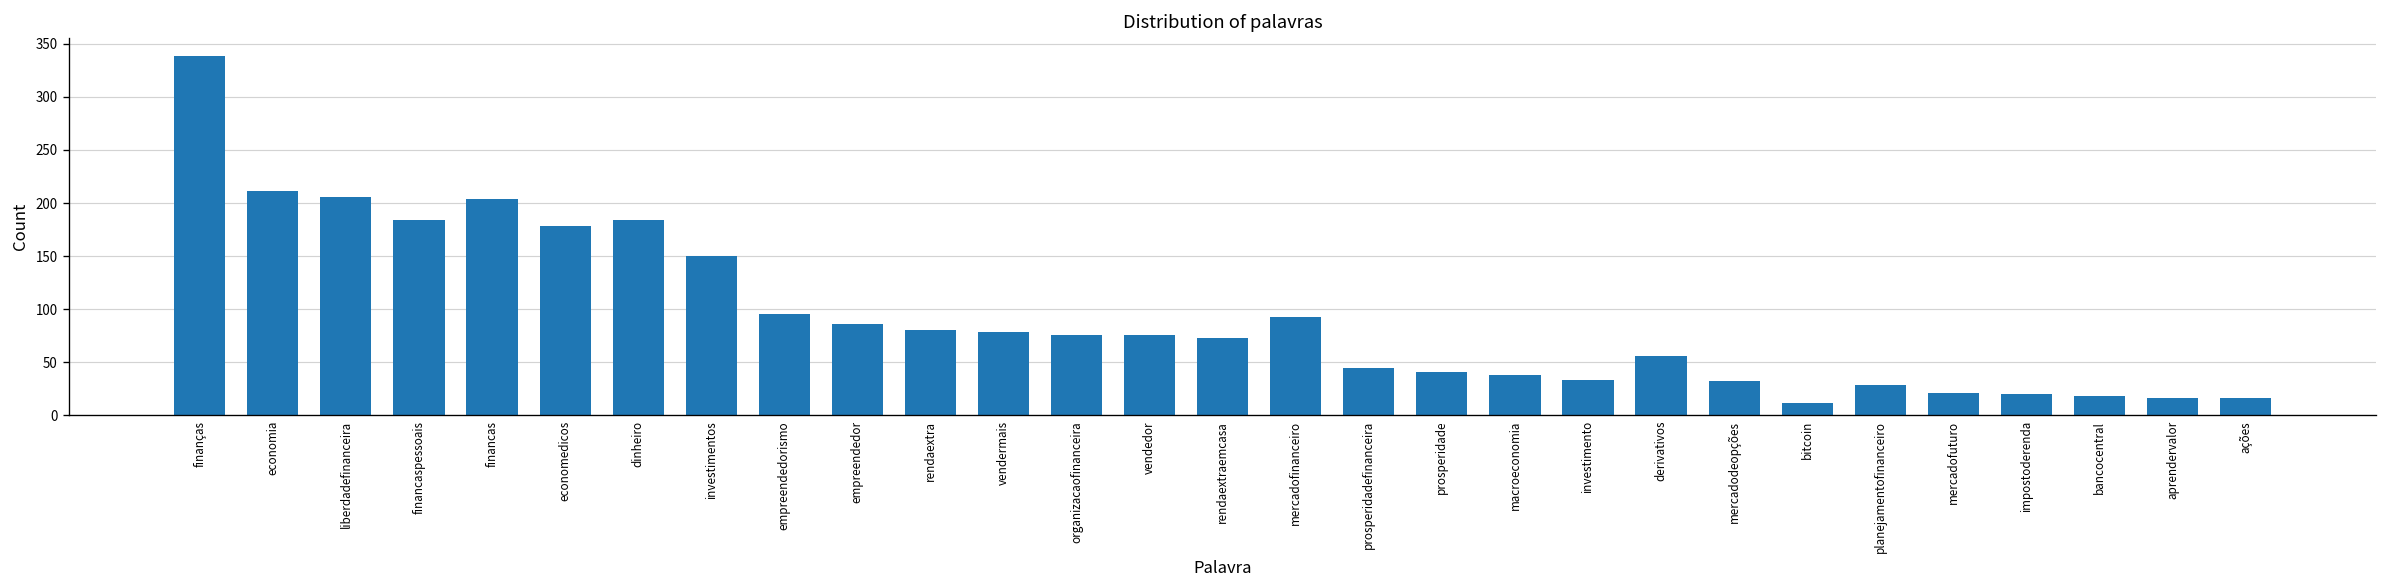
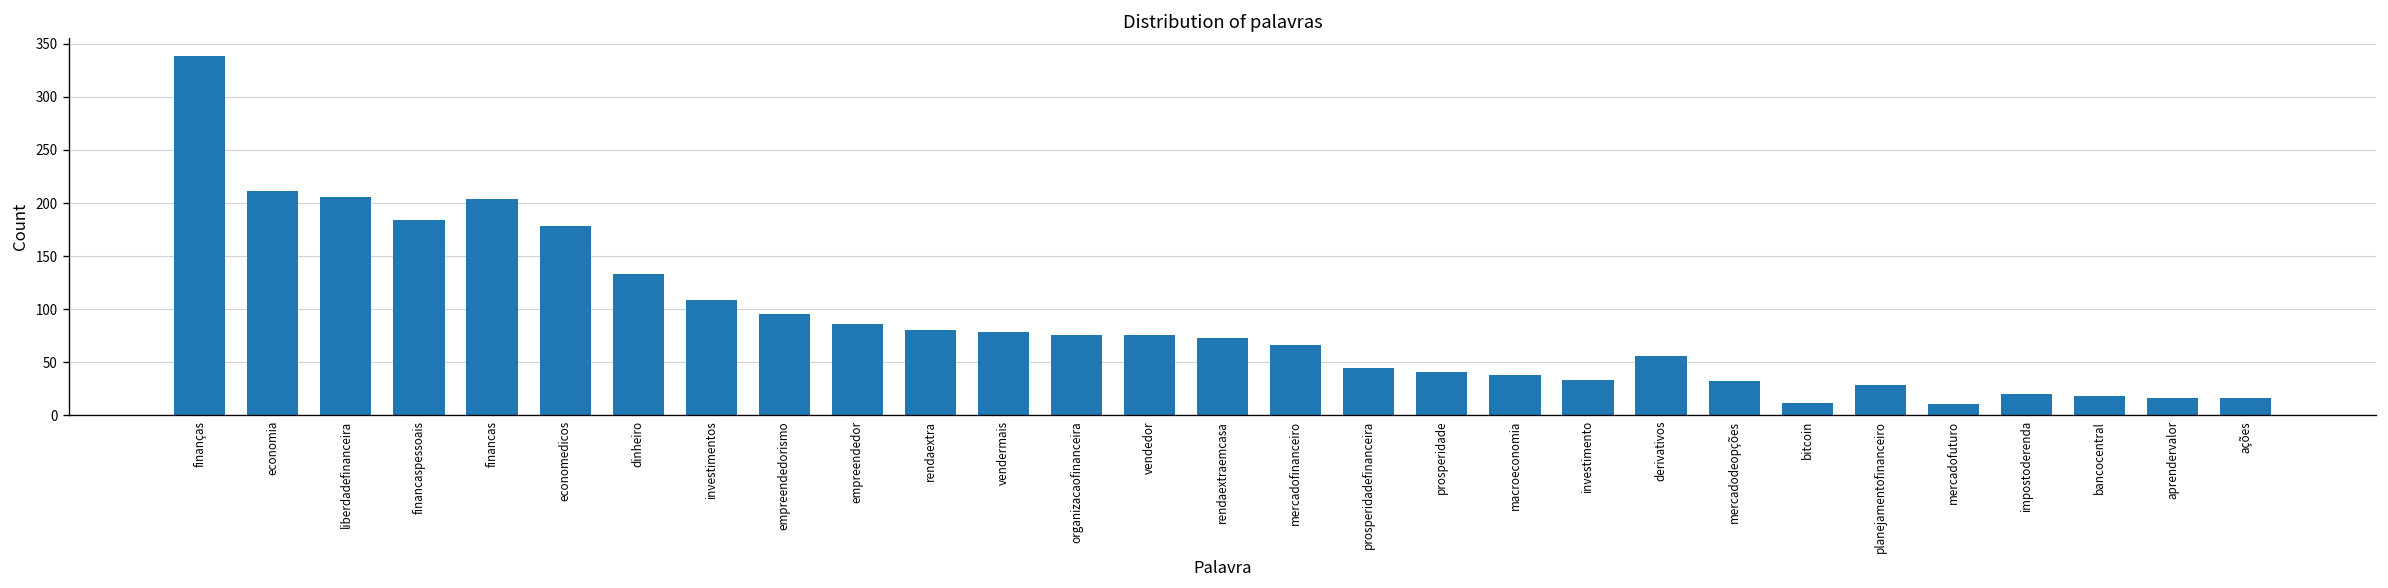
  {
    "finanças": 340,
    "economia": 210,
    "liberdadefinanceira": 210,
    "financaspessoais": 180,
    "financas": 200,
    "economedicos": 180,
-   "dinheiro": 180,
-   "investimentos": 150,
+   "dinheiro": 130,
+   "investimentos": 110,
    "empreendedorismo": 100,
    "empreendedor": 90,
    "rendaextra": 80,
    "vendermais": 80,
    "organizacaofinanceira": 80,
    "vendedor": 80,
    "rendaextraemcasa": 70,
-   "mercadofinanceiro": 90,
+   "mercadofinanceiro": 70,
    "prosperidadefinanceira": 40,
    "prosperidade": 40,
    "macroeconomia": 40,
    "investimento": 30,
    "derivativos": 60,
    "mercadodeopções": 30,
    "bitcoin": 10,
    "planejamentofinanceiro": 30,
-   "mercadofuturo": 20,
+   "mercadofuturo": 10,
    "impostoderenda": 20,
    "bancocentral": 20,
    "aprendervalor": 20,
    "ações": 20
  }
